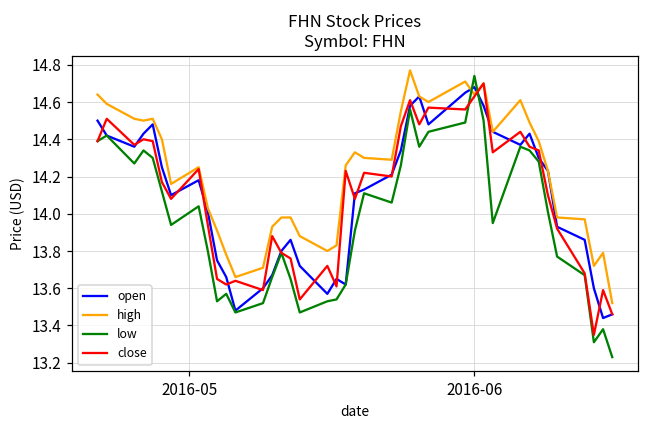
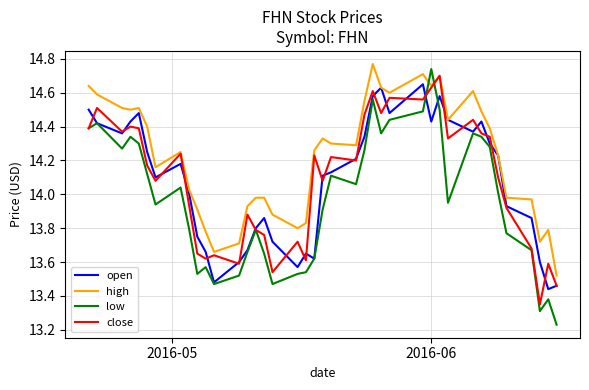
  {
    "open": {
-     "2016-06": 14.68
+     "2016-06": 14.43
    },
    "low": {
      "2016-06": 14.74
    }
  }
